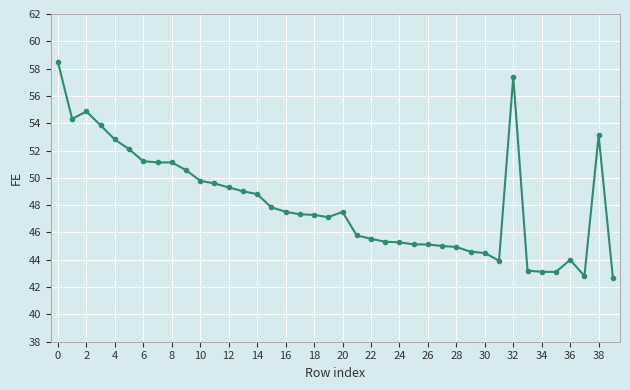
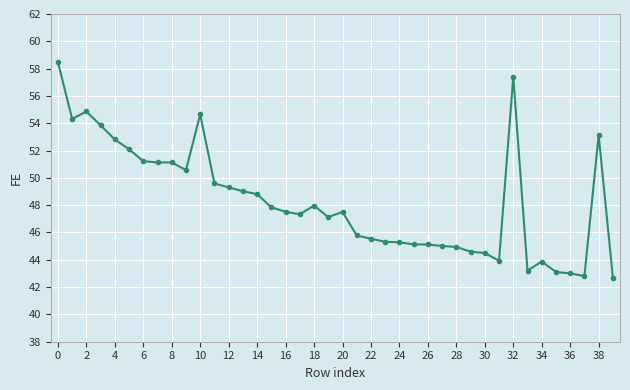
  {
    "0": 58.5,
    "2": 54.9,
    "4": 52.8,
    "6": 51.2,
    "8": 51.1,
-   "10": 49.8,
+   "10": 54.7,
    "12": 49.3,
    "14": 48.8,
    "16": 47.5,
-   "18": 47.3,
+   "18": 48.0,
    "20": 47.5,
    "22": 45.5,
    "24": 45.3,
    "26": 45.1,
    "28": 44.9,
    "30": 44.5,
    "32": 57.4,
-   "34": 43.1,
-   "36": 44,
+   "34": 43.9,
+   "36": 43,
    "38": 53.1
  }
